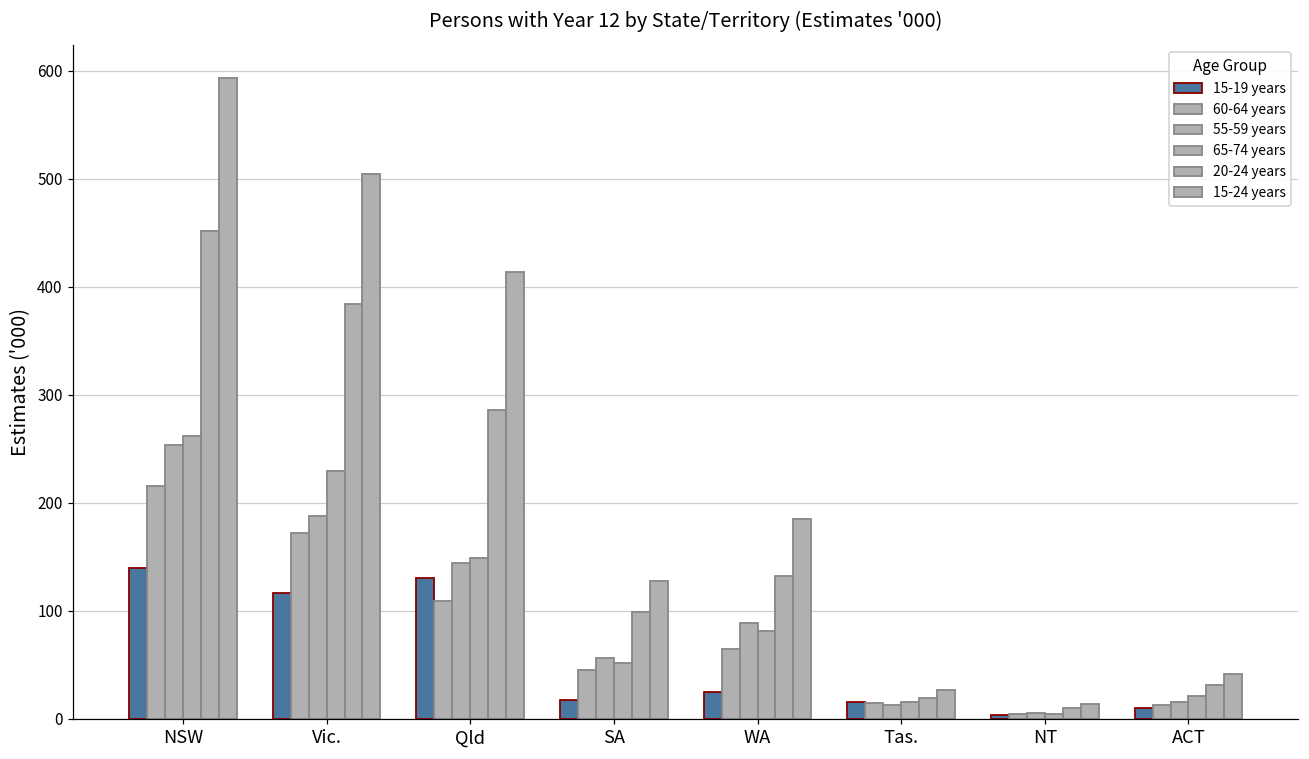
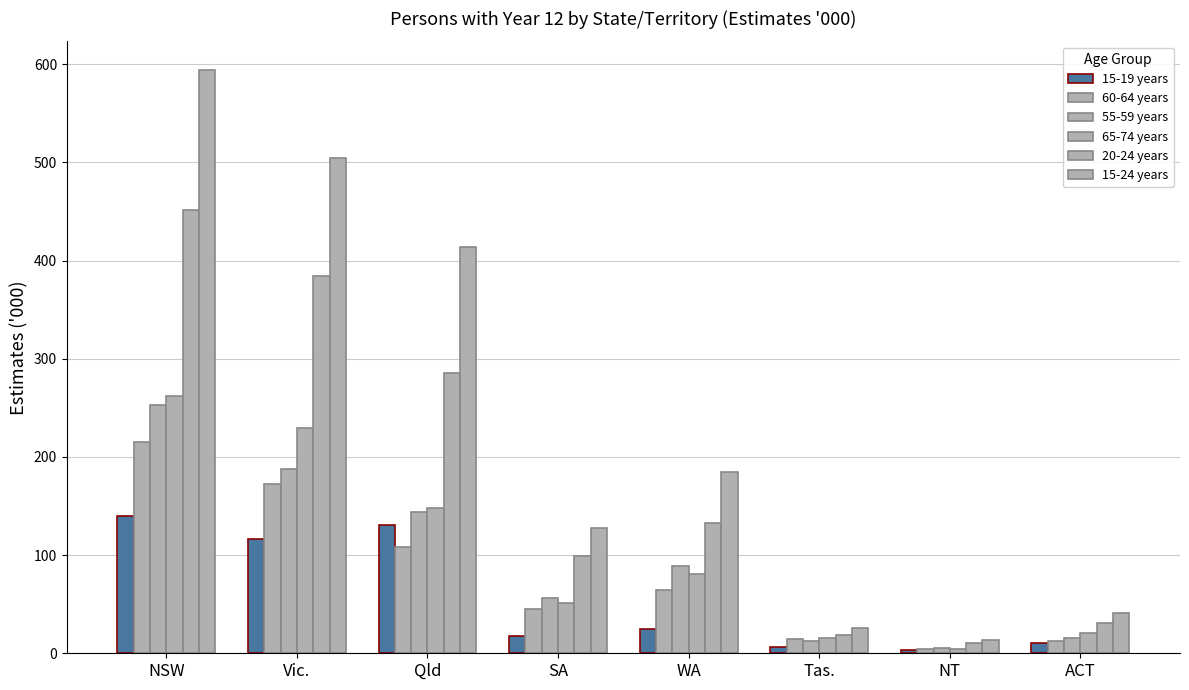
  {
    "15-19 years": {
      "NSW": 140,
      "Vic.": 120,
      "Qld": 130,
      "SA": 20,
      "WA": 30,
-     "Tas.": 20,
+     "Tas.": 10,
      "NT": 0,
      "ACT": 10
    }
  }
